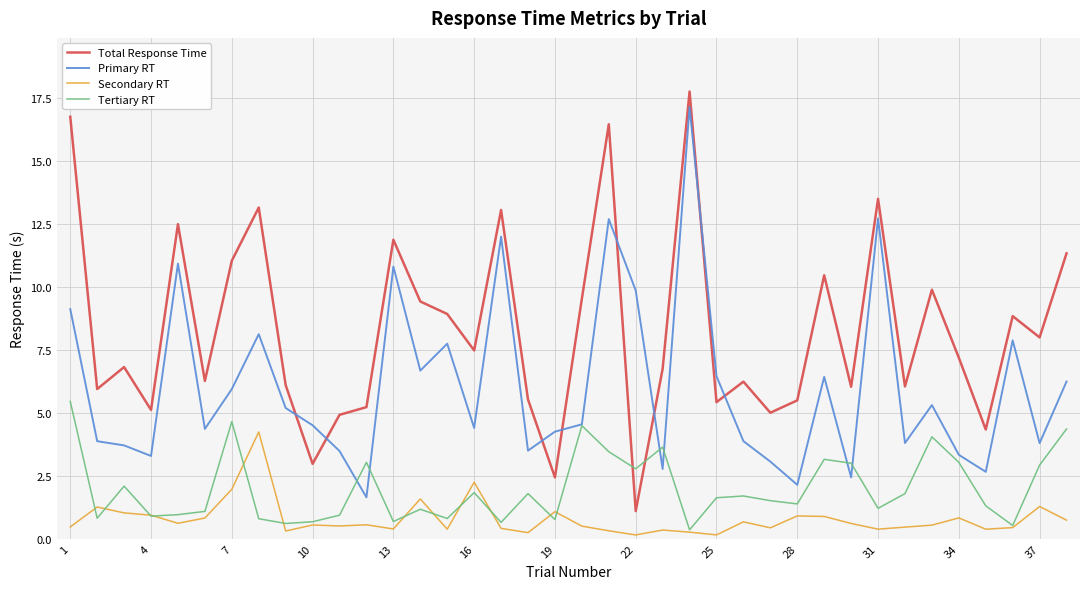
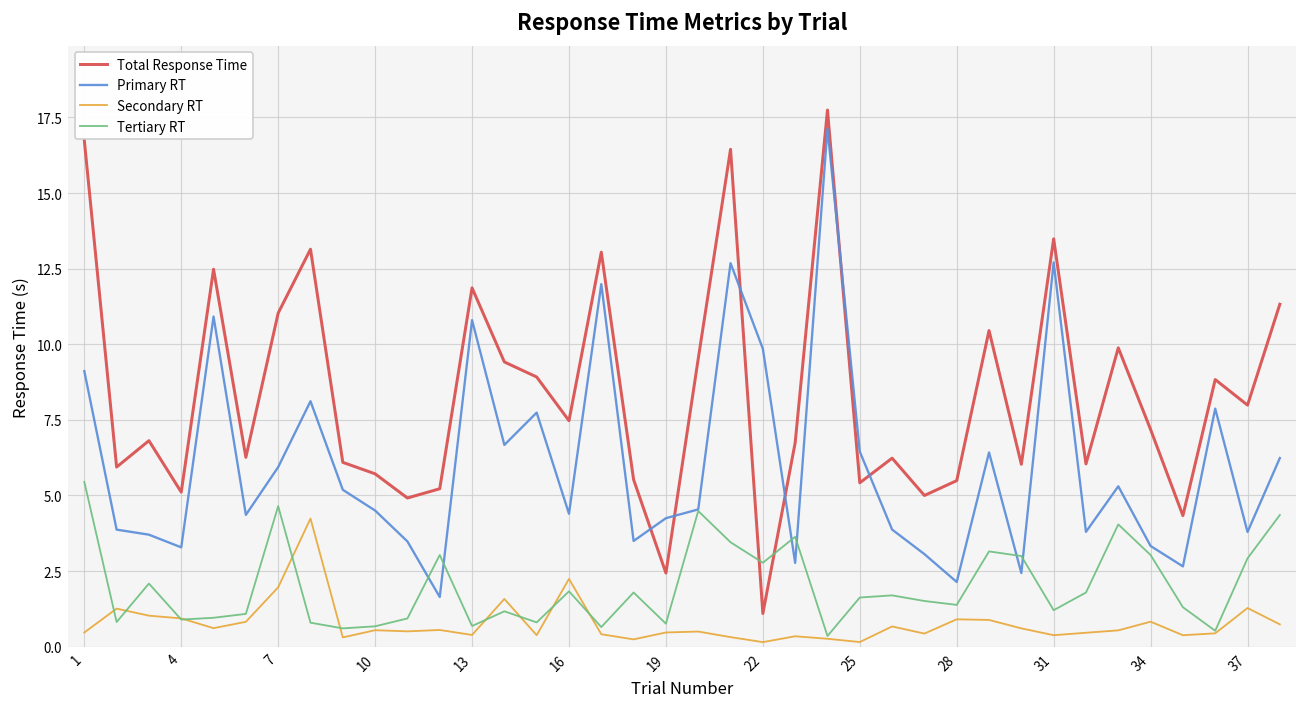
  {
    "Total Response Time": {
      "1": 16.7,
      "4": 5.1,
      "7": 11.0,
-     "10": 3.0,
+     "10": 5.7,
      "13": 11.9,
      "16": 7.5,
      "19": 2.4,
      "22": 1.1,
      "25": 5.4,
      "28": 5.5,
      "31": 13.5,
      "34": 7.2,
      "37": 8.0
    },
    "Primary RT": {
      "1": 9.1,
      "4": 3.3,
      "7": 5.9,
      "10": 4.5,
      "13": 10.8,
      "16": 4.4,
      "19": 4.2,
      "22": 9.8,
      "25": 6.4,
      "28": 2.1,
      "31": 12.7,
      "34": 3.3,
      "37": 3.8
    },
    "Secondary RT": {
      "1": 0.5,
      "7": 2.0,
      "10": 0.5,
      "13": 0.4,
      "16": 2.2,
-     "19": 1.1,
+     "19": 0.5,
      "22": 0.1,
      "25": 0.2,
      "28": 0.9,
      "31": 0.4,
      "34": 0.8,
      "37": 1.3
    },
    "Tertiary RT": {
      "1": 5.4,
      "7": 4.6,
      "10": 0.7,
      "13": 0.7,
      "16": 1.8,
      "19": 0.8,
      "22": 2.8,
      "25": 1.6,
      "28": 1.4,
      "31": 1.2,
      "34": 3.0,
      "37": 2.9
    }
  }
